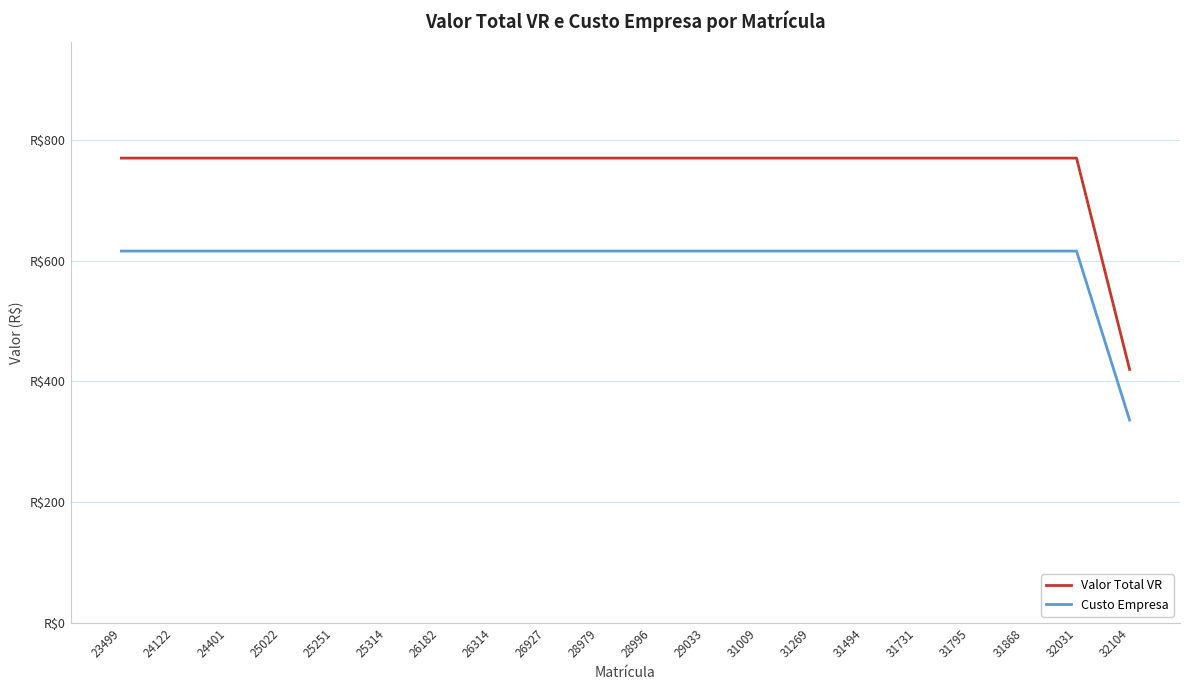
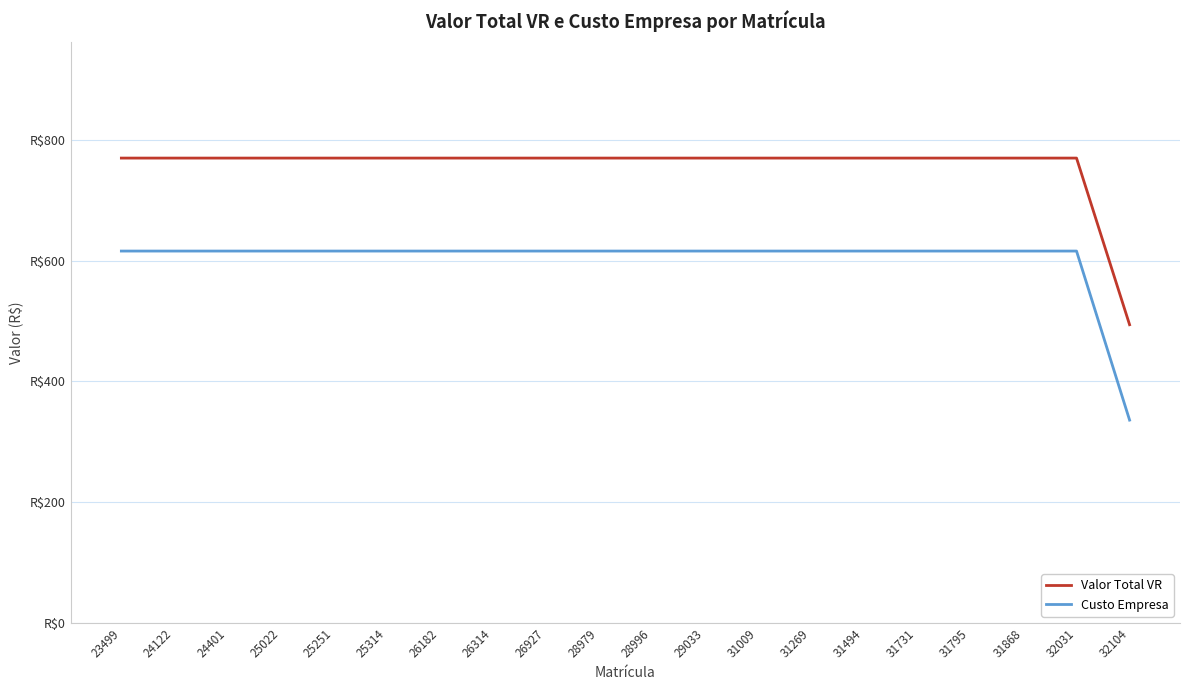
  {
    "Valor Total VR": {
      "23499": "R$770",
      "24122": "R$770",
      "24401": "R$770",
      "25022": "R$770",
      "25251": "R$770",
      "25314": "R$770",
      "26182": "R$770",
      "26314": "R$770",
      "26927": "R$770",
      "28979": "R$770",
      "28996": "R$770",
      "29033": "R$770",
      "31009": "R$770",
      "31269": "R$770",
      "31494": "R$770",
      "31731": "R$770",
      "31795": "R$770",
      "31868": "R$770",
      "32031": "R$770",
-     "32104": "R$420"
+     "32104": "R$490"
    },
    "Custo Empresa": {
      "23499": "R$620",
      "24122": "R$620",
      "24401": "R$620",
      "25022": "R$620",
      "25251": "R$620",
      "25314": "R$620",
      "26182": "R$620",
      "26314": "R$620",
      "26927": "R$620",
      "28979": "R$620",
      "28996": "R$620",
      "29033": "R$620",
      "31009": "R$620",
      "31269": "R$620",
      "31494": "R$620",
      "31731": "R$620",
      "31795": "R$620",
      "31868": "R$620",
      "32031": "R$620",
      "32104": "R$340"
    }
  }
